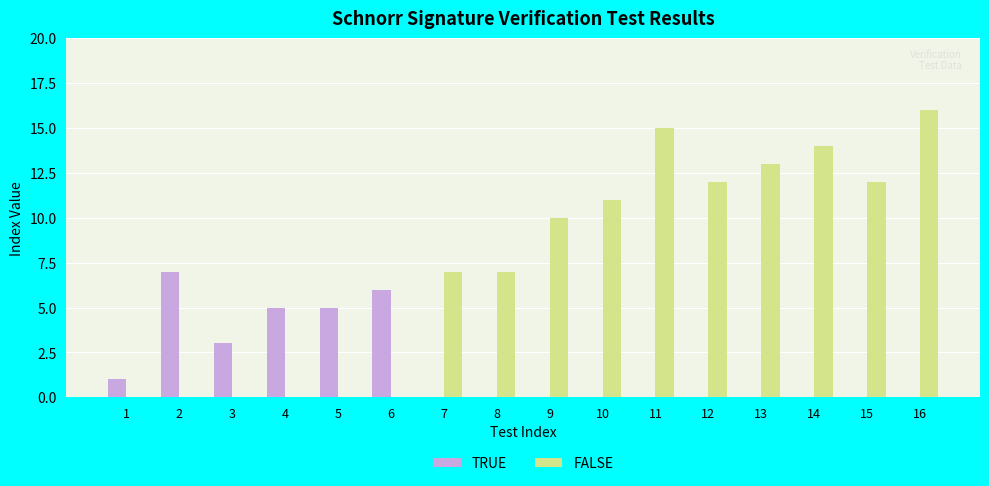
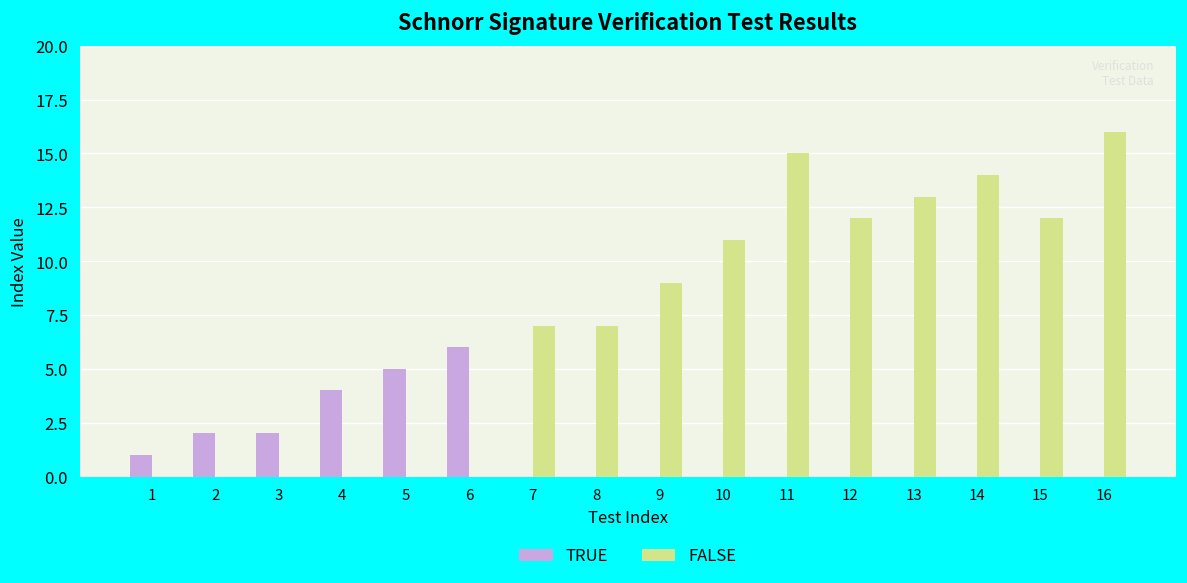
  {
    "TRUE": {
      "1": 1,
-     "2": 7,
-     "3": 3,
-     "4": 5,
+     "2": 2,
+     "3": 2,
+     "4": 4,
      "5": 5,
      "6": 6,
      "7": 0,
      "8": 0,
      "9": 0,
      "10": 0,
      "11": 0,
      "12": 0,
      "13": 0,
      "14": 0,
      "15": 0,
      "16": 0
    },
    "FALSE": {
      "1": 0,
      "2": 0,
      "3": 0,
      "4": 0,
      "5": 0,
      "6": 0,
      "7": 7,
      "8": 7,
-     "9": 10,
+     "9": 9,
      "10": 11,
      "11": 15,
      "12": 12,
      "13": 13,
      "14": 14,
      "15": 12,
      "16": 16
    }
  }
